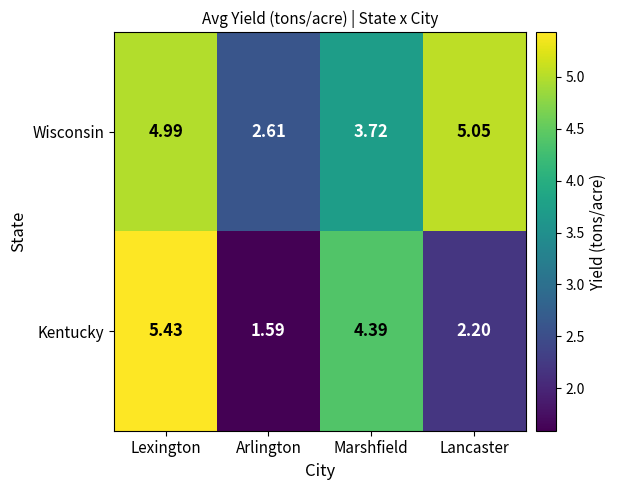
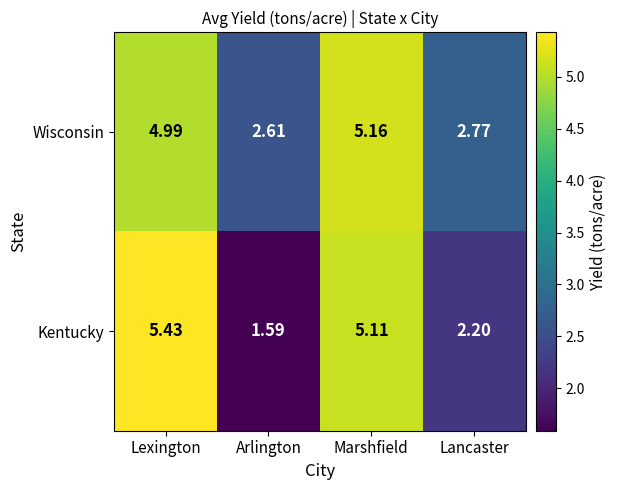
  {
    "Wisconsin": {
      "Lexington": 4.99,
      "Arlington": 2.61,
-     "Marshfield": 3.72,
-     "Lancaster": 5.05
+     "Marshfield": 5.16,
+     "Lancaster": 2.77
    },
    "Kentucky": {
      "Lexington": 5.43,
      "Arlington": 1.59,
-     "Marshfield": 4.39,
+     "Marshfield": 5.11,
      "Lancaster": 2.20
    }
  }
